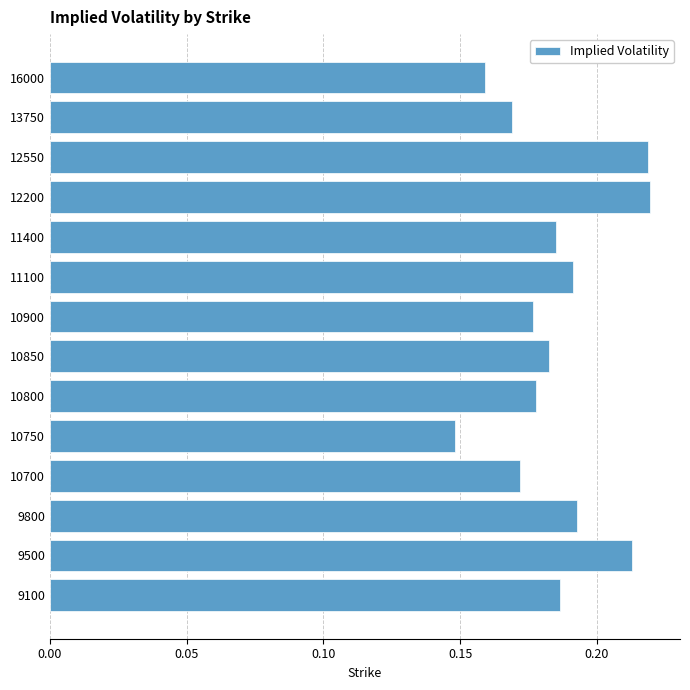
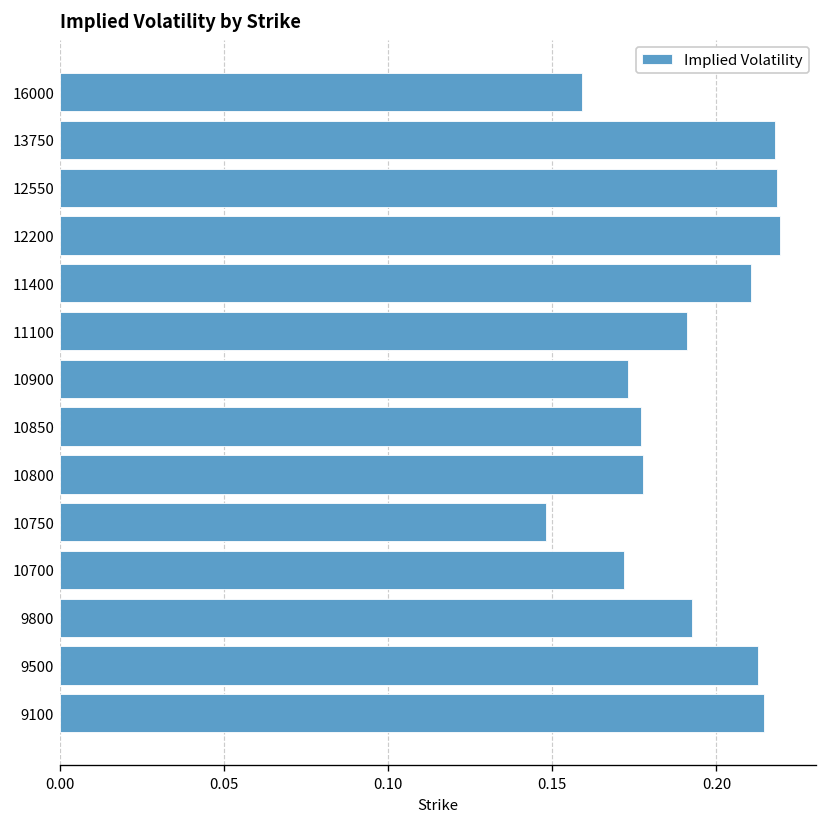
  {
    "16000": 0.159,
-   "13750": 0.169,
+   "13750": 0.218,
    "12550": 0.219,
    "12200": 0.219,
-   "11400": 0.185,
+   "11400": 0.210,
    "11100": 0.191,
-   "10900": 0.177,
-   "10850": 0.182,
+   "10900": 0.173,
+   "10850": 0.177,
    "10800": 0.178,
    "10750": 0.148,
    "10700": 0.172,
    "9800": 0.193,
    "9500": 0.213,
-   "9100": 0.187
+   "9100": 0.214
  }
